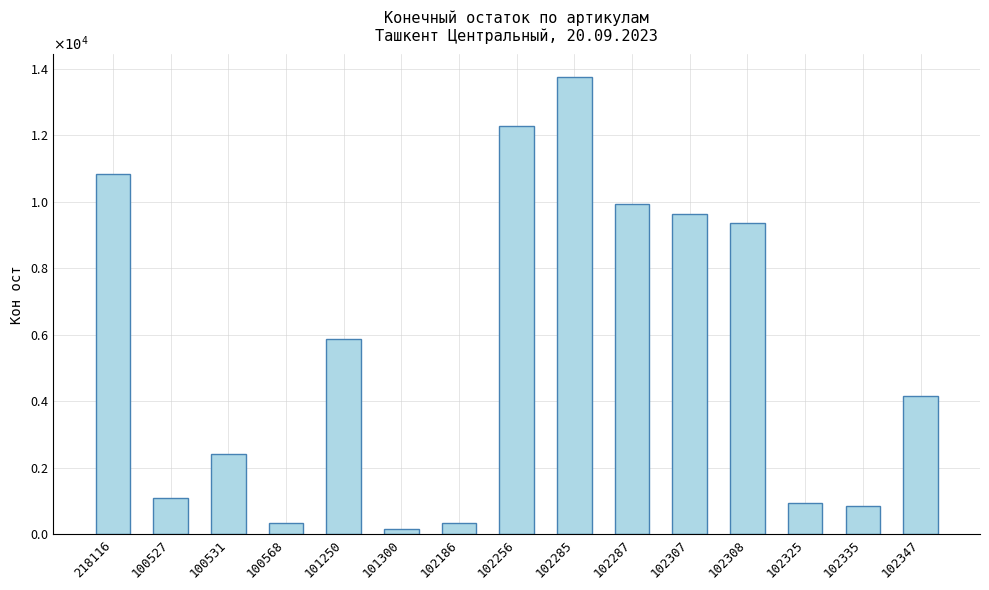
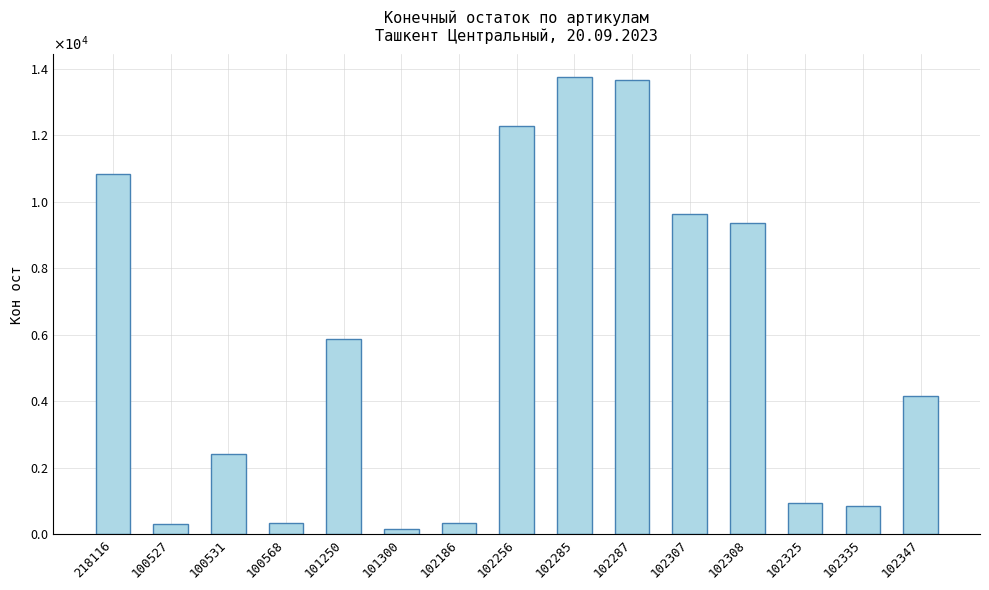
  {
    "218116": 10800,
-   "100527": 1100,
+   "100527": 300,
    "100531": 2400,
    "100568": 300,
    "101250": 5900,
    "101300": 200,
    "102186": 300,
    "102256": 12300,
    "102285": 13800,
-   "102287": 10000,
+   "102287": 13700,
    "102307": 9600,
    "102308": 9400,
    "102325": 900,
    "102335": 900,
    "102347": 4200
  }
